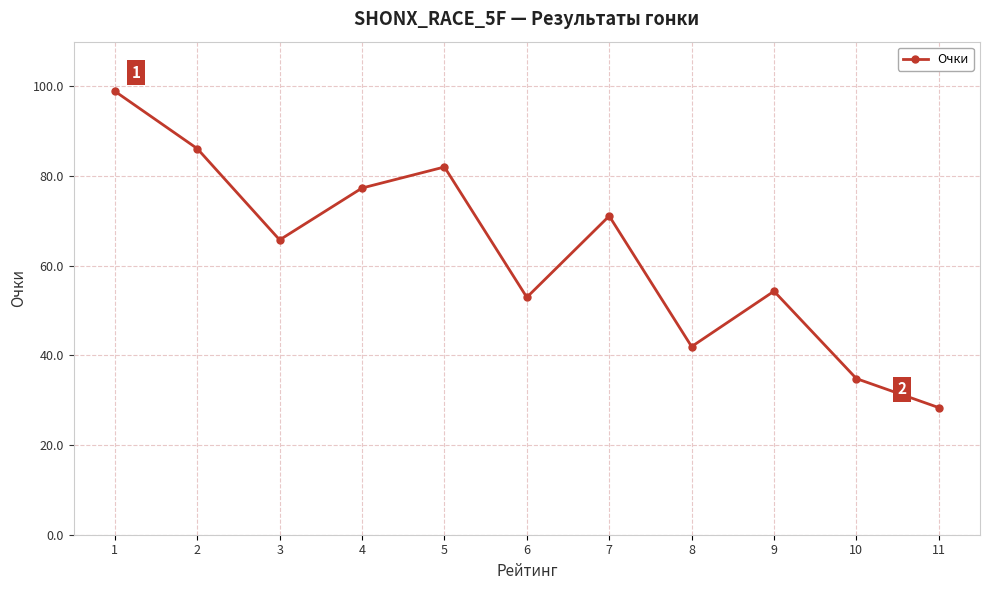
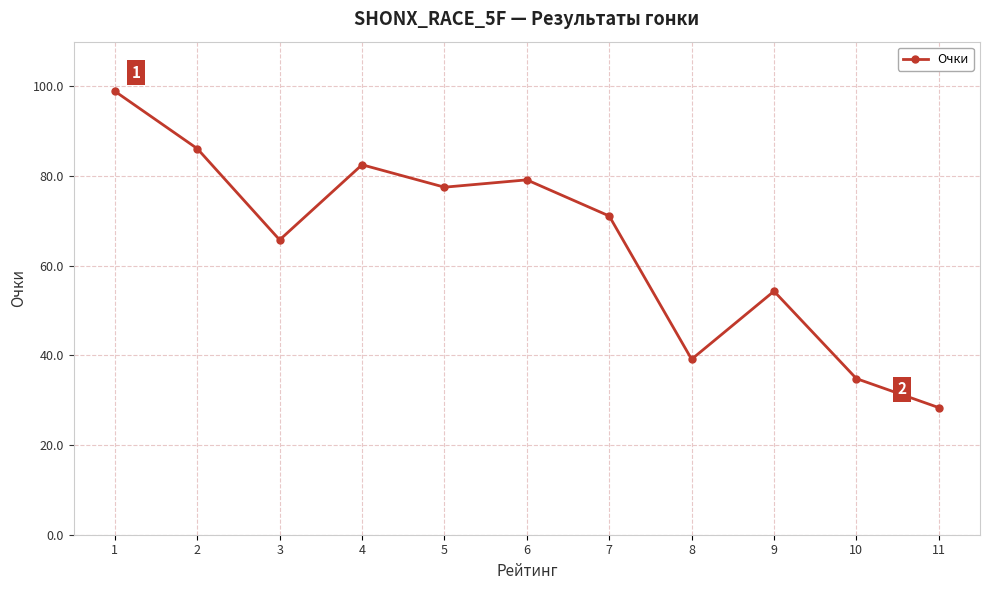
  {
    "2": 86,
    "3": 66,
-   "4": 77,
-   "5": 82,
-   "6": 53,
+   "4": 83,
+   "5": 78,
+   "6": 79,
    "7": 71,
-   "8": 42,
+   "8": 39,
    "9": 54,
    "10": 35,
    "11": 28
  }
